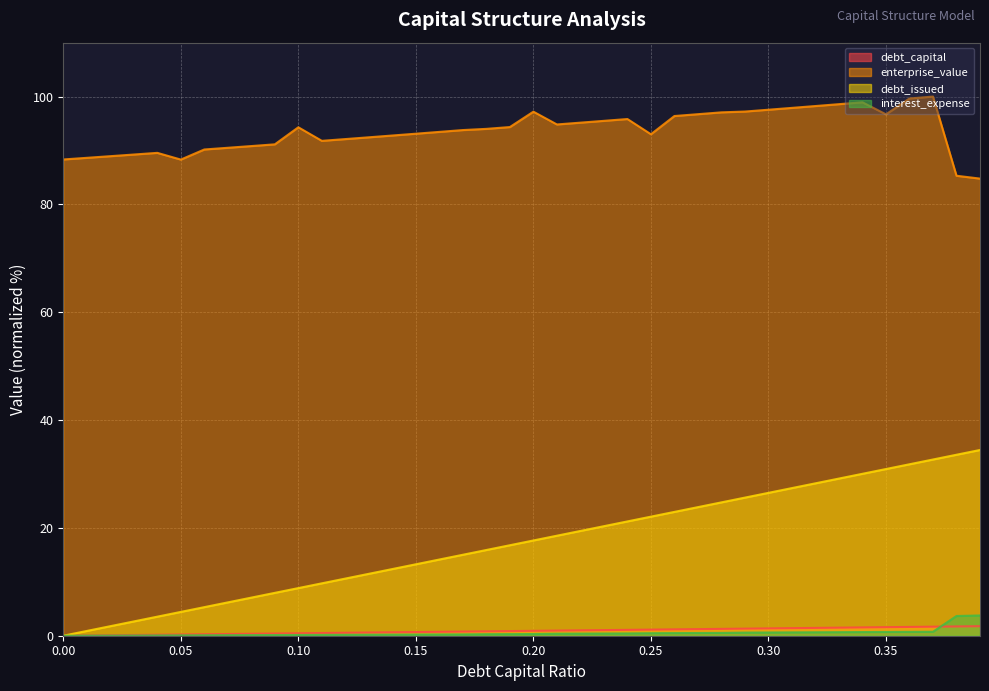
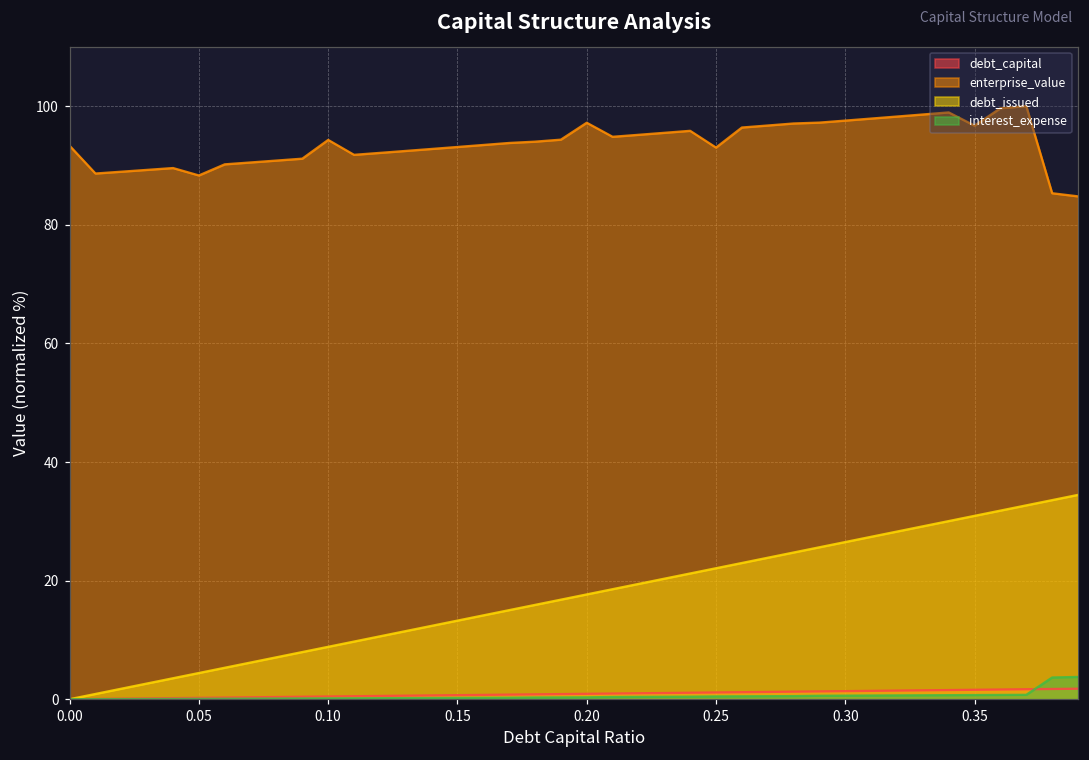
  {
    "debt_capital": {
      "0.20": 1,
      "0.25": 1,
      "0.30": 1,
      "0.35": 2
    },
    "enterprise_value": {
-     "0.00": 88,
+     "0.00": 93,
      "0.05": 88,
      "0.10": 94,
      "0.15": 93,
      "0.20": 97,
      "0.25": 93,
      "0.30": 98,
      "0.35": 97
    },
    "debt_issued": {
      "0.05": 4,
      "0.10": 9,
      "0.15": 13,
      "0.20": 18,
      "0.25": 22,
      "0.30": 27,
      "0.35": 31
    },
    "interest_expense": {
      "0.20": 0,
      "0.25": 0,
      "0.30": 1,
      "0.35": 1
    }
  }
